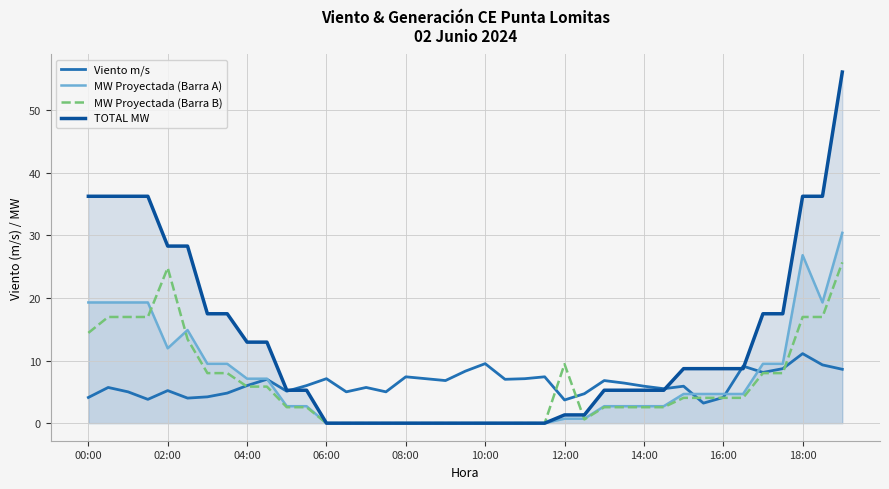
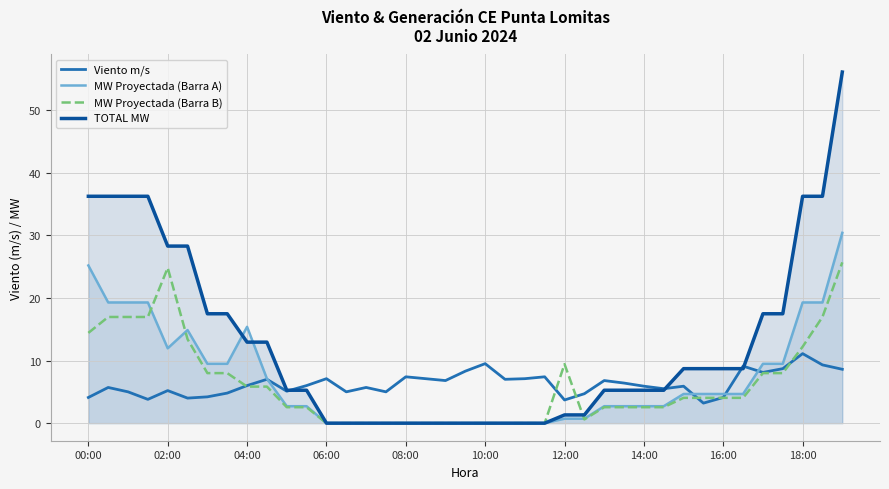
  {
    "MW Proyectada (Barra A)": {
-     "00:00": 19,
+     "00:00": 25,
      "02:00": 12,
-     "04:00": 7,
+     "04:00": 15,
      "12:00": 1,
      "16:00": 5,
-     "18:00": 27
+     "18:00": 19
    },
    "MW Proyectada (Barra B)": {
      "00:00": 14,
      "02:00": 25,
      "12:00": 9,
-     "18:00": 17
+     "18:00": 12
    }
  }
